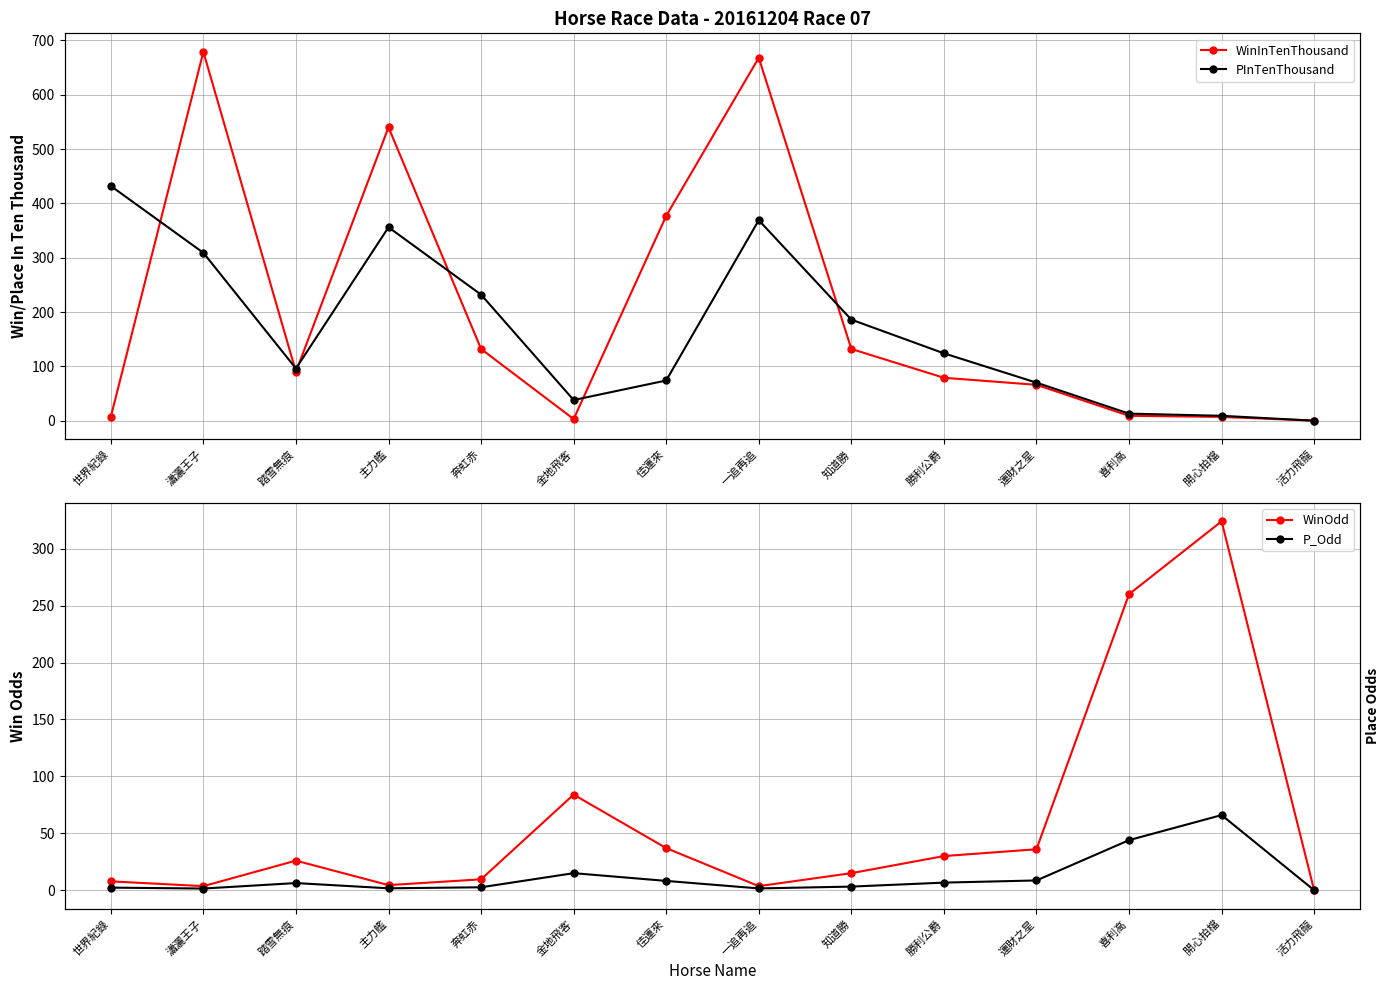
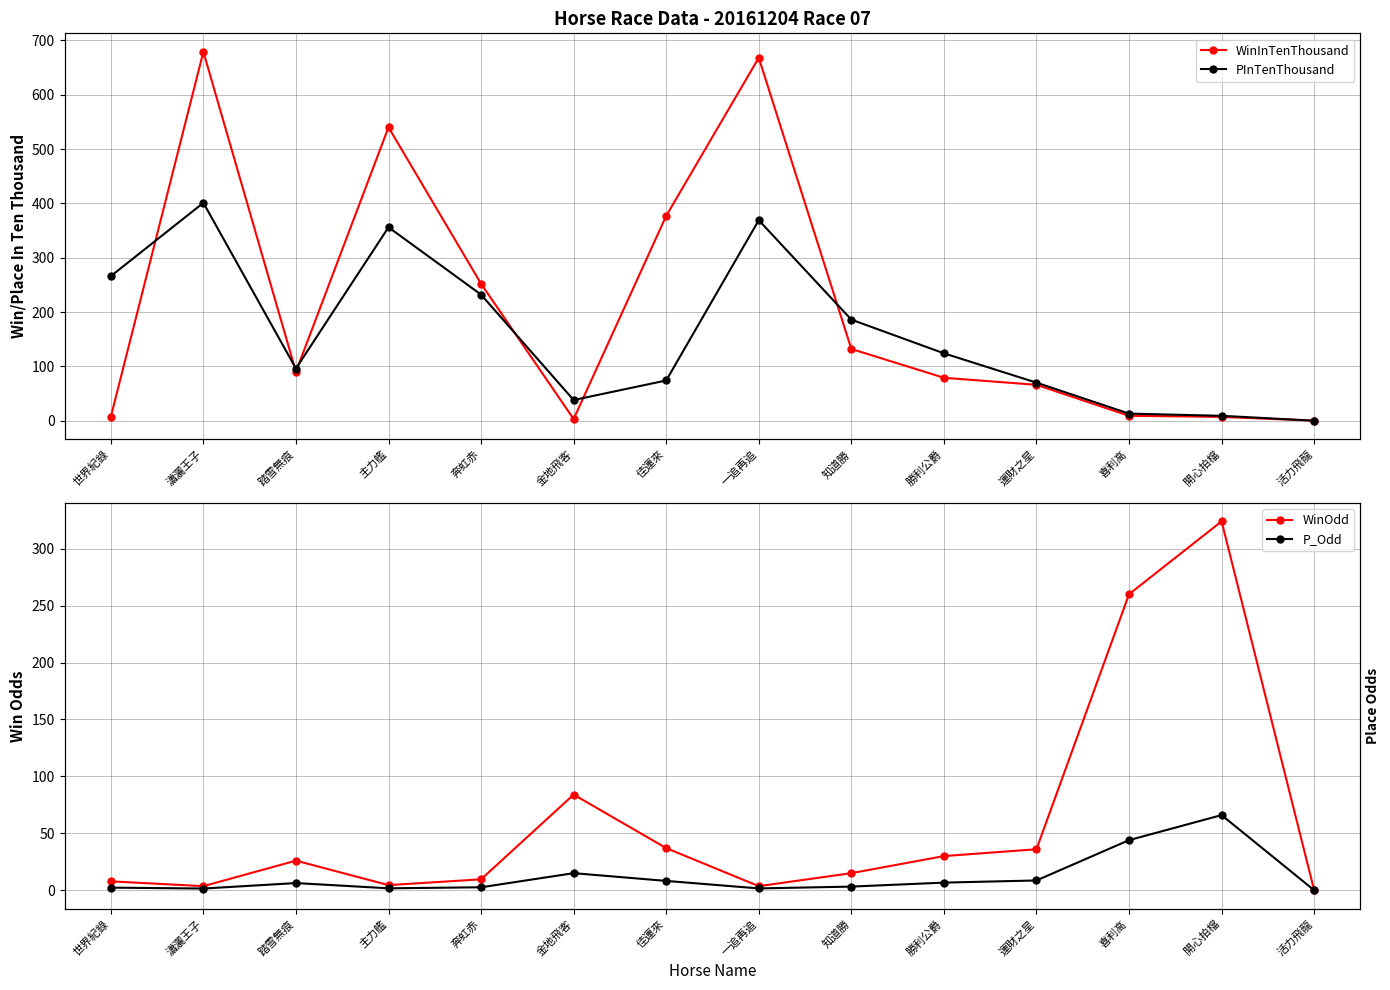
  {
    "Horse Race Data - 20161204 Race 07": {
      "WinInTenThousand": {
        "世界紀錄": 10,
        "瀟灑王子": 680,
        "踏雪無痕": 90,
        "主力艦": 540,
-       "奔虹赤": 130,
+       "奔虹赤": 250,
        "金地飛客": 0,
        "佳運來": 380,
        "一追再追": 670,
        "知道勝": 130,
        "勝利公爵": 80
      },
      "PInTenThousand": {
-       "世界紀錄": 430,
-       "瀟灑王子": 310,
+       "世界紀錄": 270,
+       "瀟灑王子": 400,
        "踏雪無痕": 100,
        "主力艦": 360,
        "奔虹赤": 230,
        "金地飛客": 40,
        "佳運來": 70,
        "一追再追": 370,
        "知道勝": 190,
        "勝利公爵": 120
      }
    }
  }
